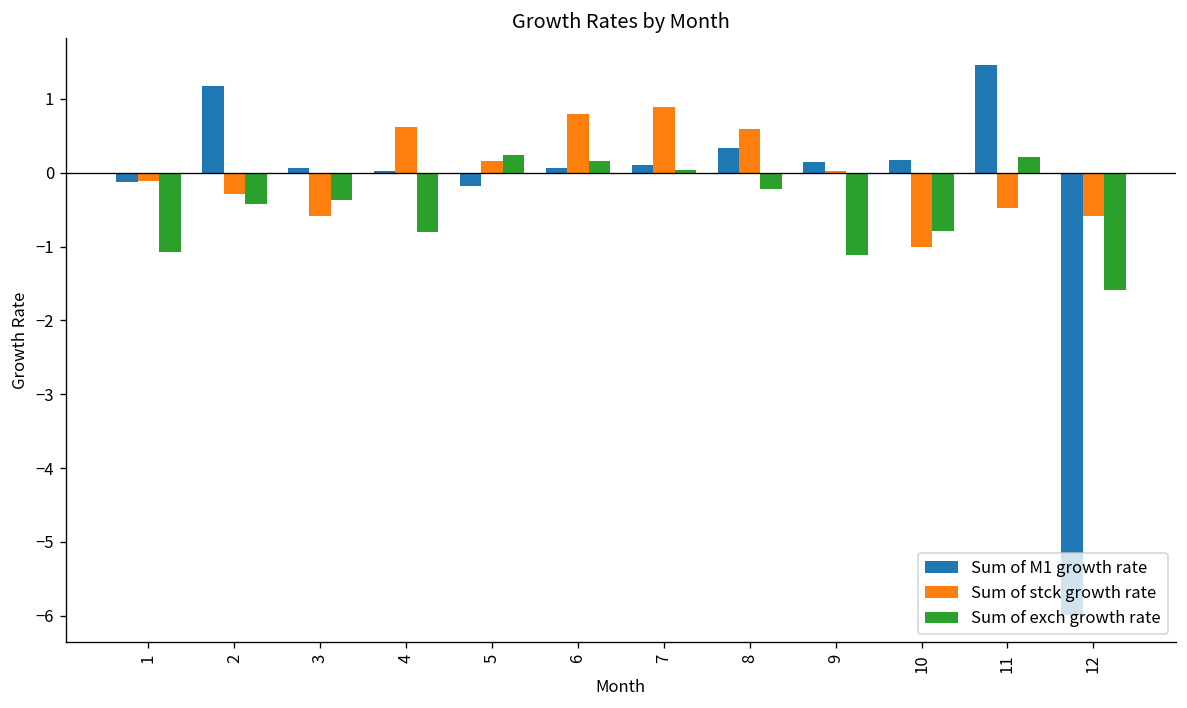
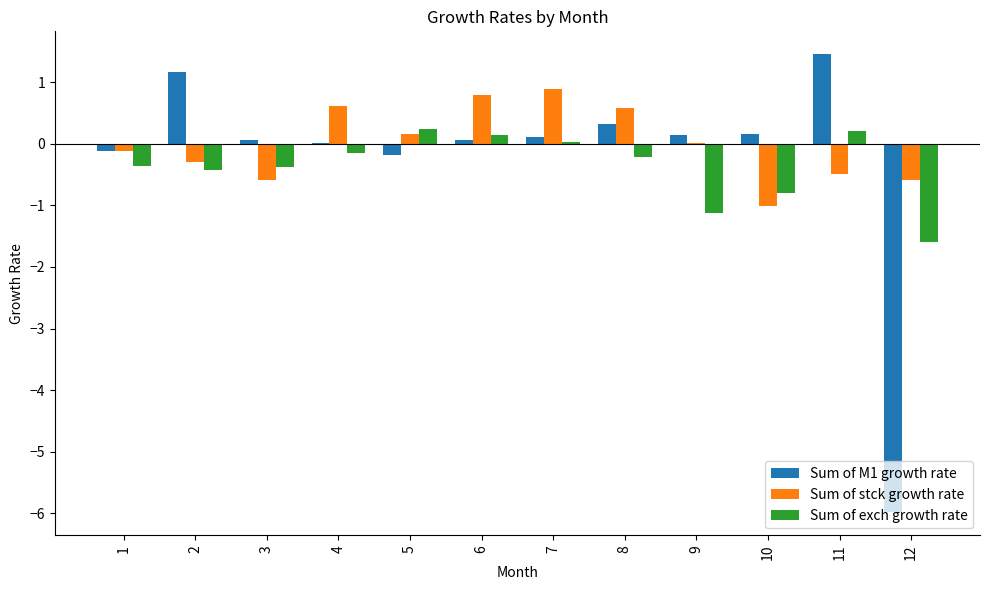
  {
    "Sum of M1 growth rate": {
      "1": -0.1,
      "2": 1.2,
      "3": 0.1,
      "5": -0.2,
      "6": 0.1,
      "7": 0.1,
      "8": 0.3,
      "9": 0.1,
      "10": 0.2,
      "11": 1.5
    },
    "Sum of stck growth rate": {
      "1": -0.1,
      "2": -0.3,
      "3": -0.6,
      "4": 0.6,
      "5": 0.2,
      "6": 0.8,
      "7": 0.9,
      "8": 0.6,
      "10": -1.0,
      "11": -0.5,
      "12": -0.6
    },
    "Sum of exch growth rate": {
-     "1": -1.1,
+     "1": -0.4,
      "2": -0.4,
      "3": -0.4,
-     "4": -0.8,
+     "4": -0.1,
      "5": 0.2,
      "6": 0.2,
      "8": -0.2,
      "9": -1.1,
      "10": -0.8,
      "11": 0.2,
      "12": -1.6
    }
  }
